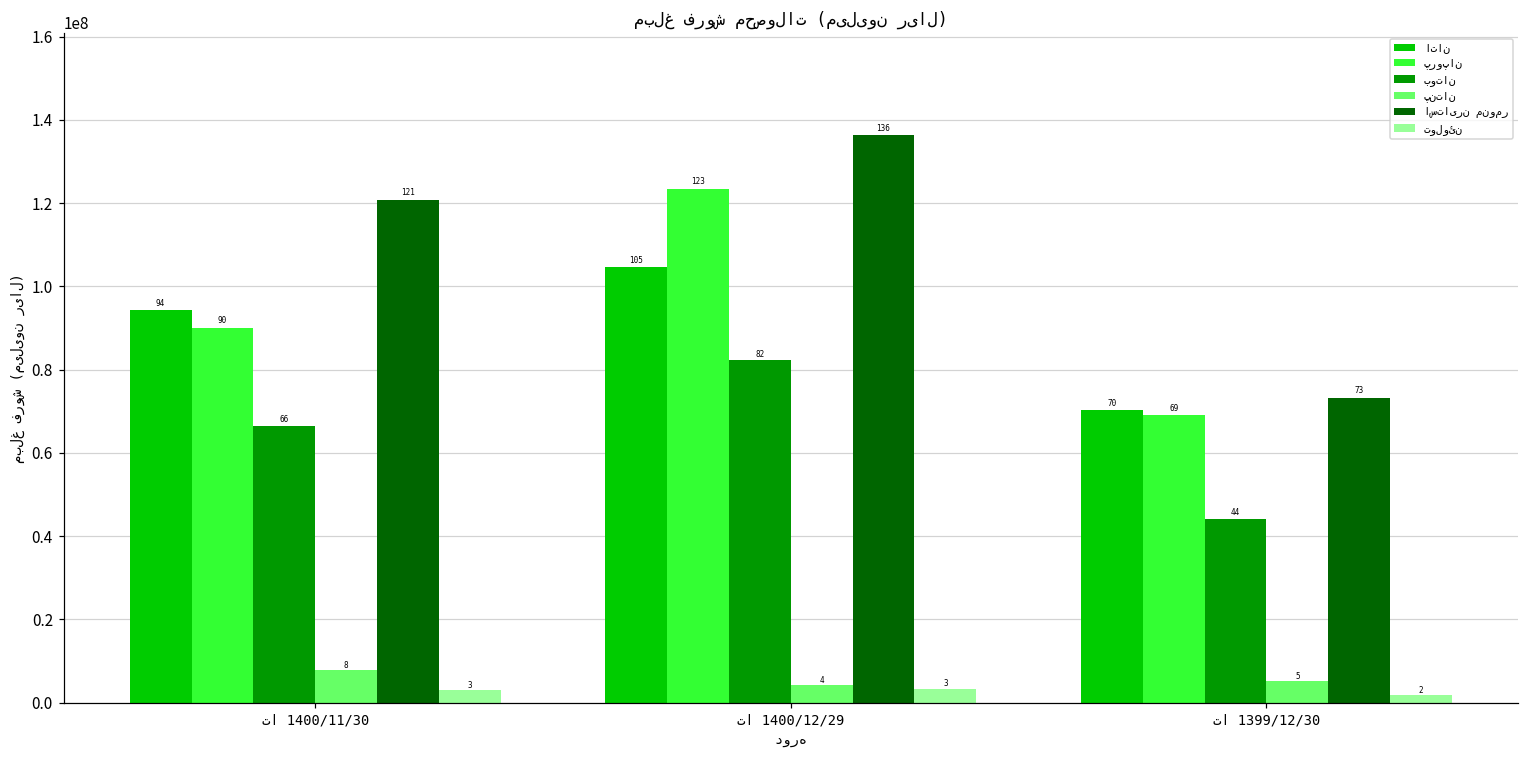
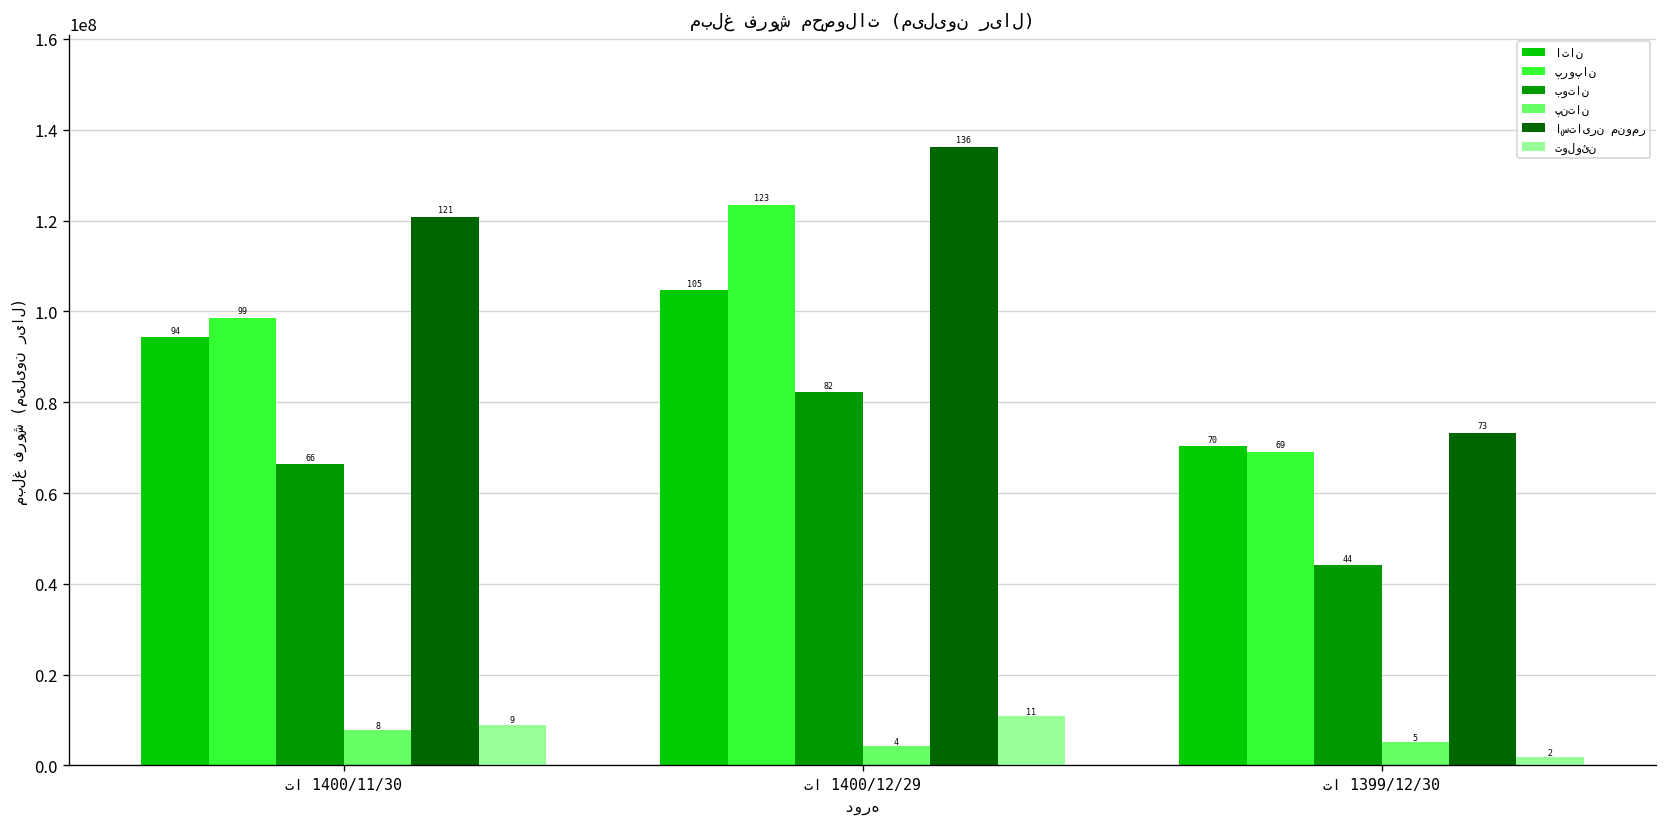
  {
    "پروپان": {
-     "تا 1400/11/30": 90
+     "تا 1400/11/30": 99
    },
    "تولوئن": {
-     "تا 1400/11/30": 3,
-     "تا 1400/12/29": 3
+     "تا 1400/11/30": 9,
+     "تا 1400/12/29": 11
    }
  }
